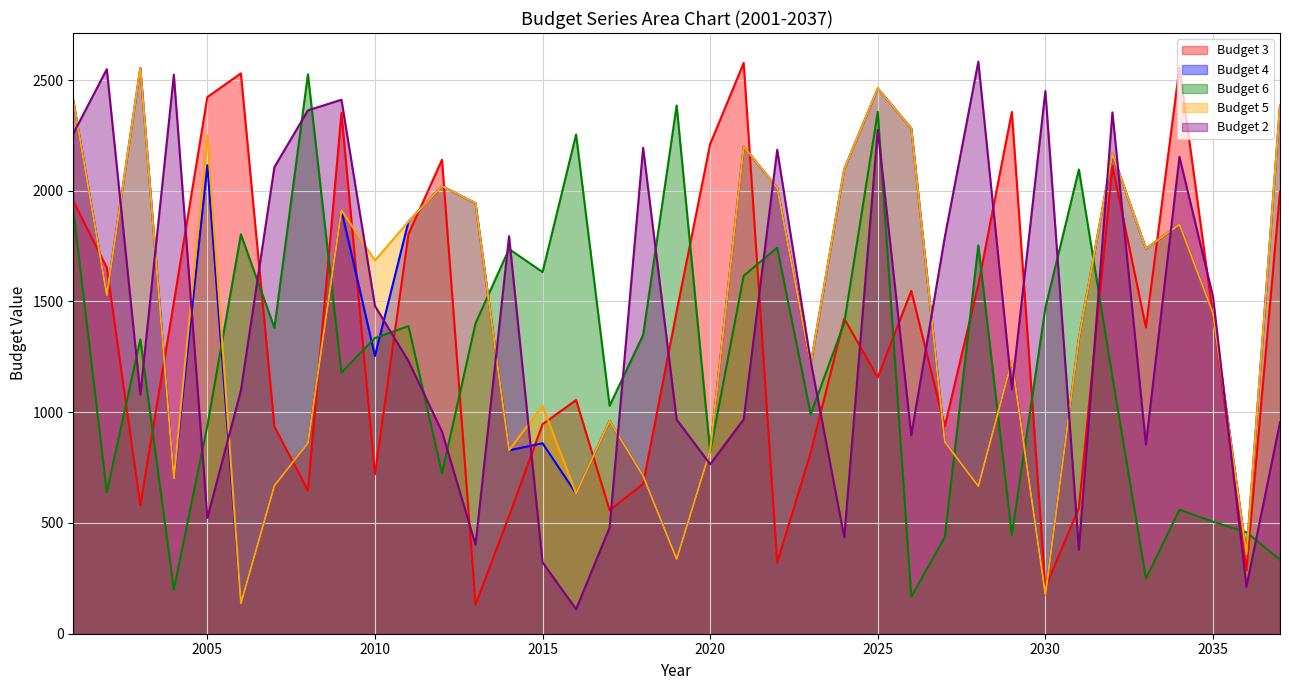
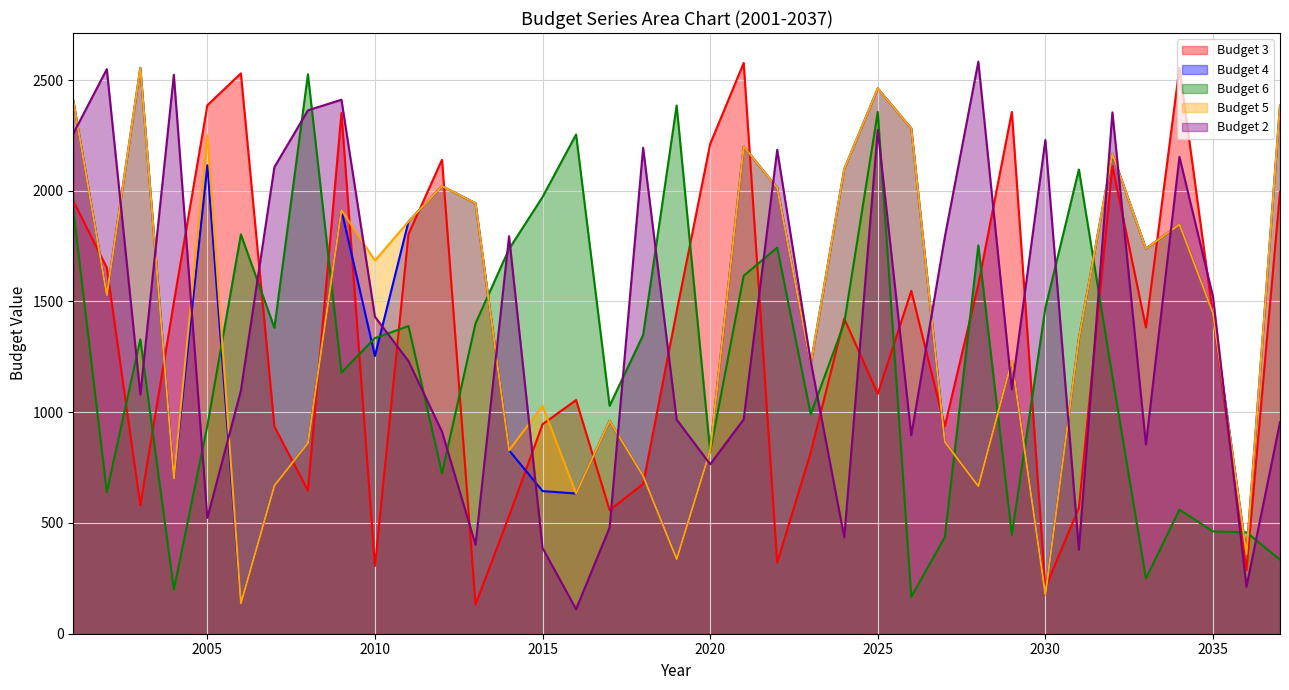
  {
    "Budget 3": {
-     "2005": 2420,
-     "2010": 720,
+     "2005": 2390,
+     "2010": 310,
      "2015": 950,
      "2020": 2210,
-     "2025": 1160,
+     "2025": 1080,
      "2030": 210
    },
    "Budget 4": {
      "2005": 2120,
      "2010": 1250,
-     "2015": 860
+     "2015": 640
    },
    "Budget 6": {
      "2005": 940,
      "2010": 1340,
-     "2015": 1630,
+     "2015": 1970,
      "2025": 2360,
      "2030": 1470,
-     "2035": 510
+     "2035": 460
    },
    "Budget 5": {
      "2005": 2250,
      "2010": 1690,
      "2015": 1030
    },
    "Budget 2": {
      "2005": 520,
-     "2010": 1480,
-     "2015": 320,
+     "2010": 1430,
+     "2015": 390,
      "2020": 770,
      "2025": 2280,
-     "2030": 2450,
+     "2030": 2230,
      "2035": 1520
    }
  }
